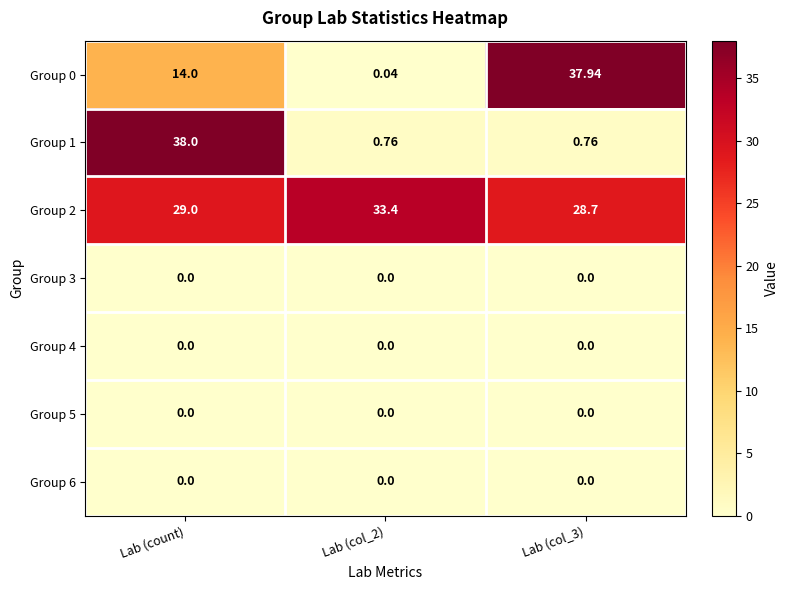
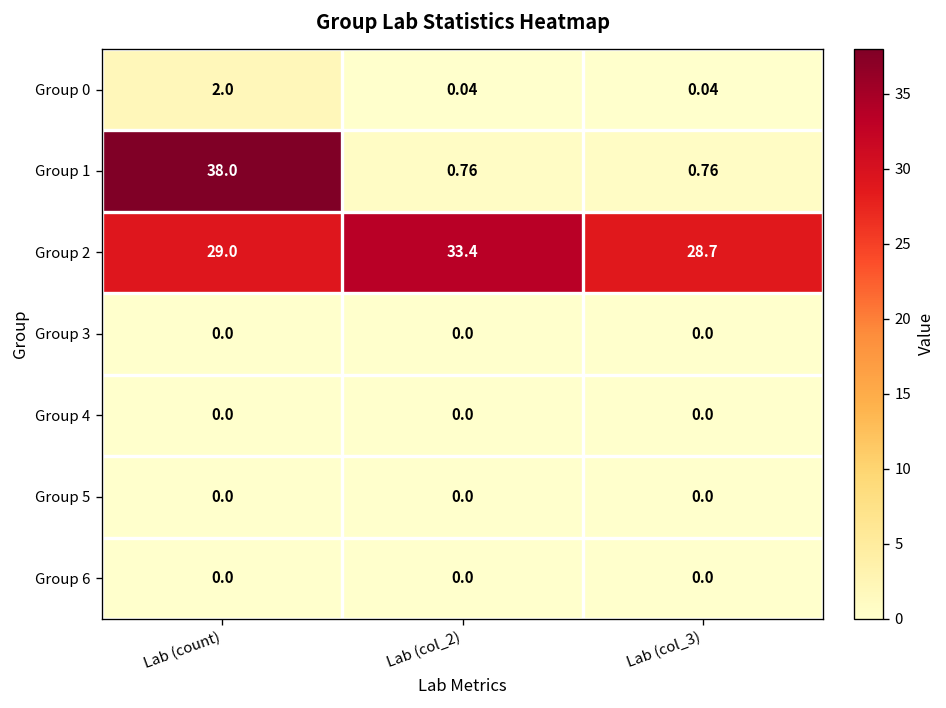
  {
    "Group 0": {
-     "Lab (count)": 14.0,
+     "Lab (count)": 2.0,
      "Lab (col_2)": 0.04,
-     "Lab (col_3)": 37.94
+     "Lab (col_3)": 0.04
    },
    "Group 1": {
      "Lab (count)": 38.0,
      "Lab (col_2)": 0.76,
      "Lab (col_3)": 0.76
    },
    "Group 2": {
      "Lab (count)": 29.0,
      "Lab (col_2)": 33.4,
      "Lab (col_3)": 28.7
    },
    "Group 3": {
      "Lab (count)": 0.0,
      "Lab (col_2)": 0.0,
      "Lab (col_3)": 0.0
    },
    "Group 4": {
      "Lab (count)": 0.0,
      "Lab (col_2)": 0.0,
      "Lab (col_3)": 0.0
    },
    "Group 5": {
      "Lab (count)": 0.0,
      "Lab (col_2)": 0.0,
      "Lab (col_3)": 0.0
    },
    "Group 6": {
      "Lab (count)": 0.0,
      "Lab (col_2)": 0.0,
      "Lab (col_3)": 0.0
    }
  }
